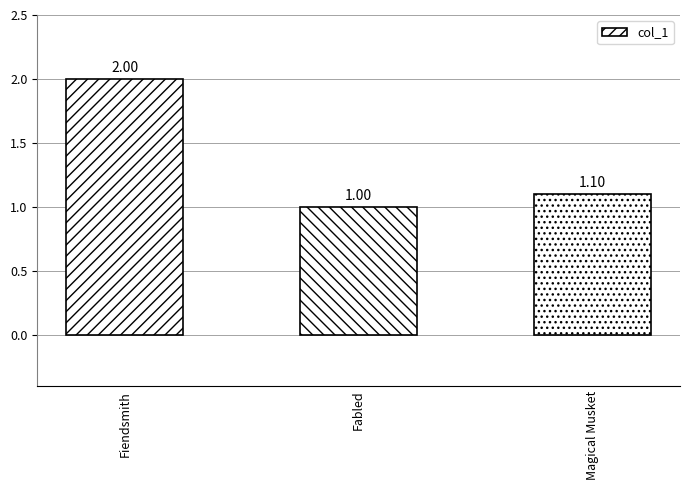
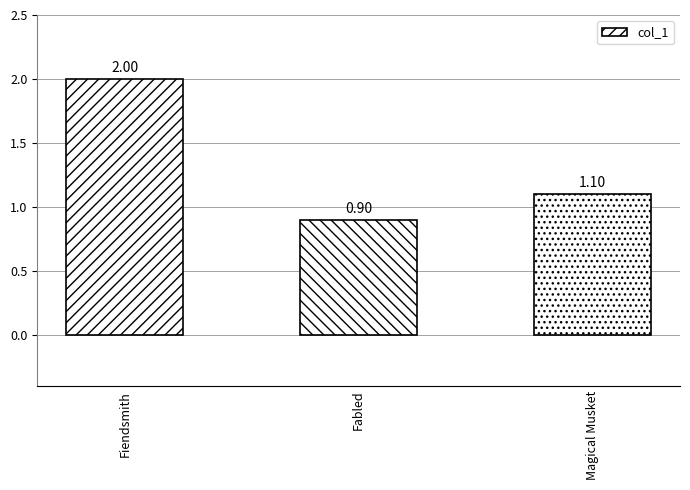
  {
    "Fiendsmith": 2.00,
-   "Fabled": 1.00,
+   "Fabled": 0.90,
    "Magical Musket": 1.10
  }
